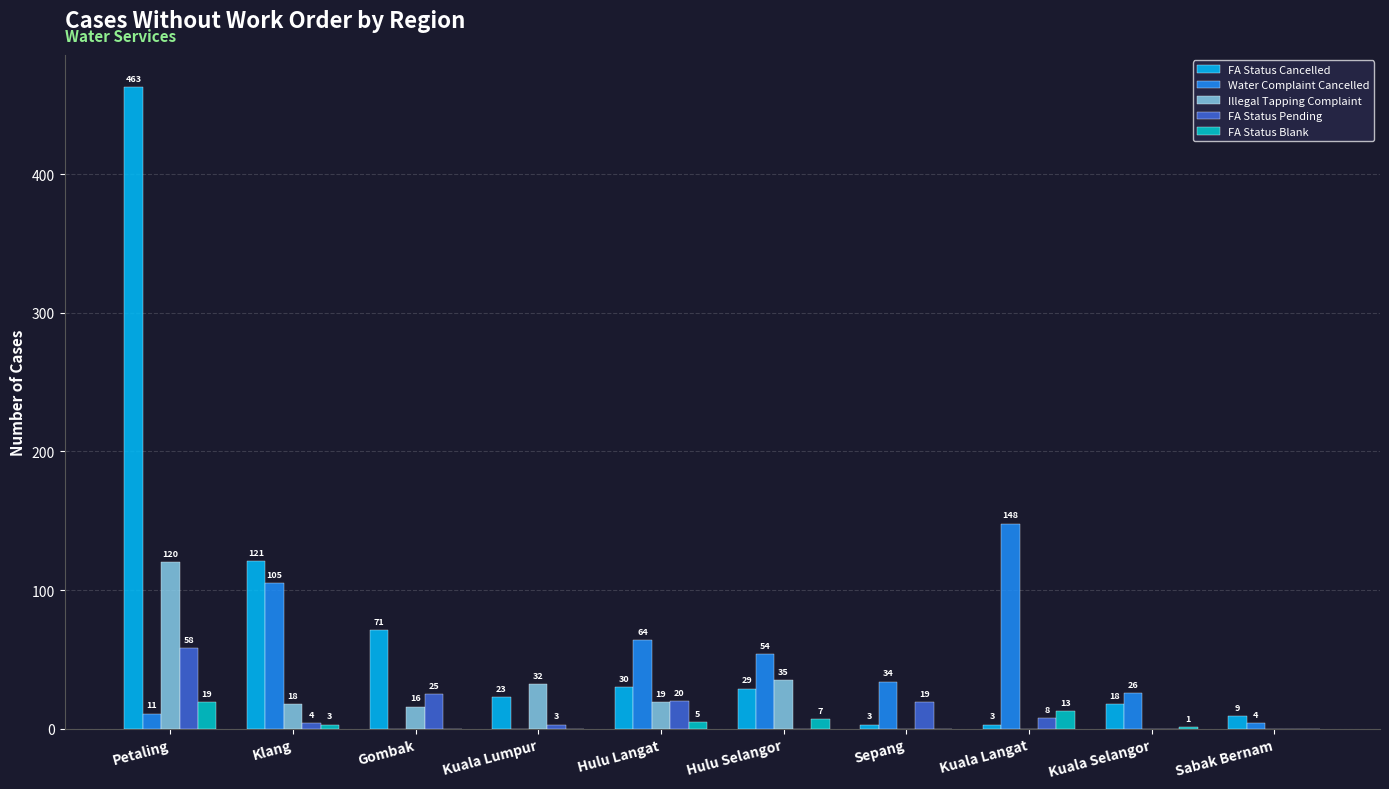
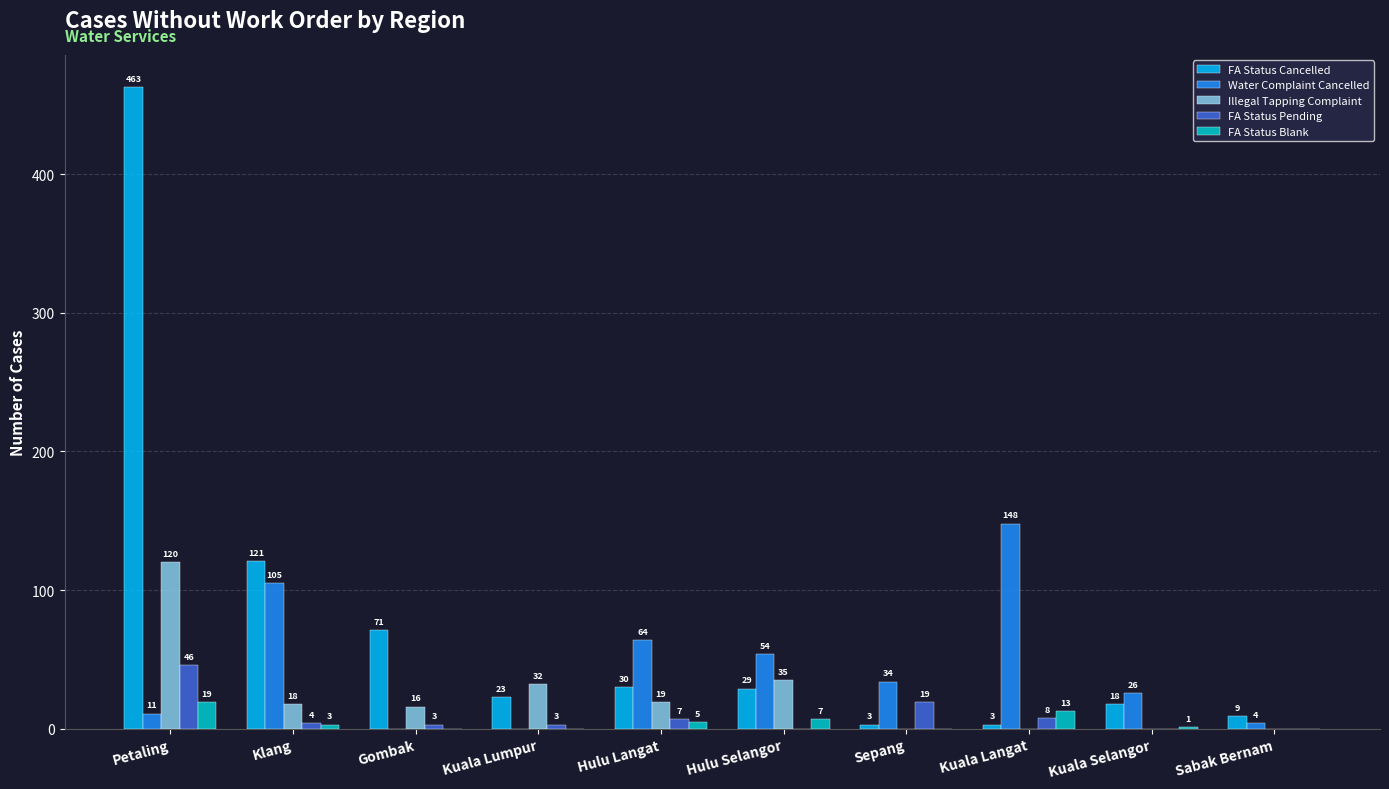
  {
    "Illegal Tapping Complaint": {
      "Petaling": 120,
      "Klang": 18,
      "Gombak": 16,
      "Kuala Lumpur": 32,
      "Hulu Langat": 19,
      "Hulu Selangor": 35
    },
    "FA Status Pending": {
-     "Petaling": 58,
+     "Petaling": 46,
      "Klang": 4,
-     "Gombak": 25,
+     "Gombak": 3,
      "Kuala Lumpur": 3,
-     "Hulu Langat": 20,
+     "Hulu Langat": 7,
      "Sepang": 19,
      "Kuala Langat": 8
    }
  }
